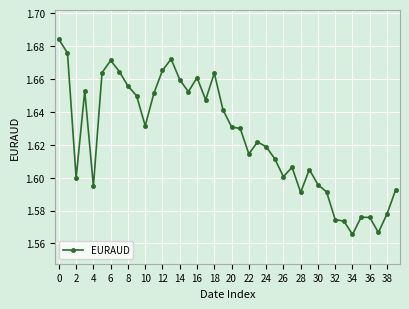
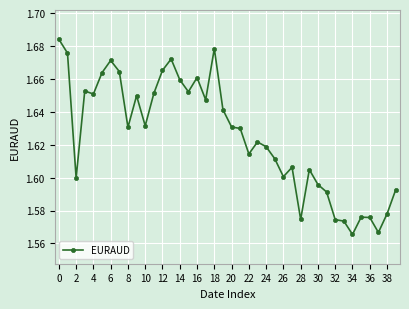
  {
    "0": 1.684,
    "2": 1.600,
-   "4": 1.595,
+   "4": 1.651,
    "6": 1.671,
-   "8": 1.656,
+   "8": 1.631,
    "10": 1.632,
    "12": 1.665,
    "14": 1.660,
    "16": 1.661,
-   "18": 1.664,
+   "18": 1.678,
    "20": 1.631,
    "22": 1.614,
    "24": 1.619,
    "26": 1.601,
-   "28": 1.591,
+   "28": 1.575,
    "30": 1.596,
    "32": 1.575,
    "34": 1.566,
    "36": 1.576,
    "38": 1.578
  }
